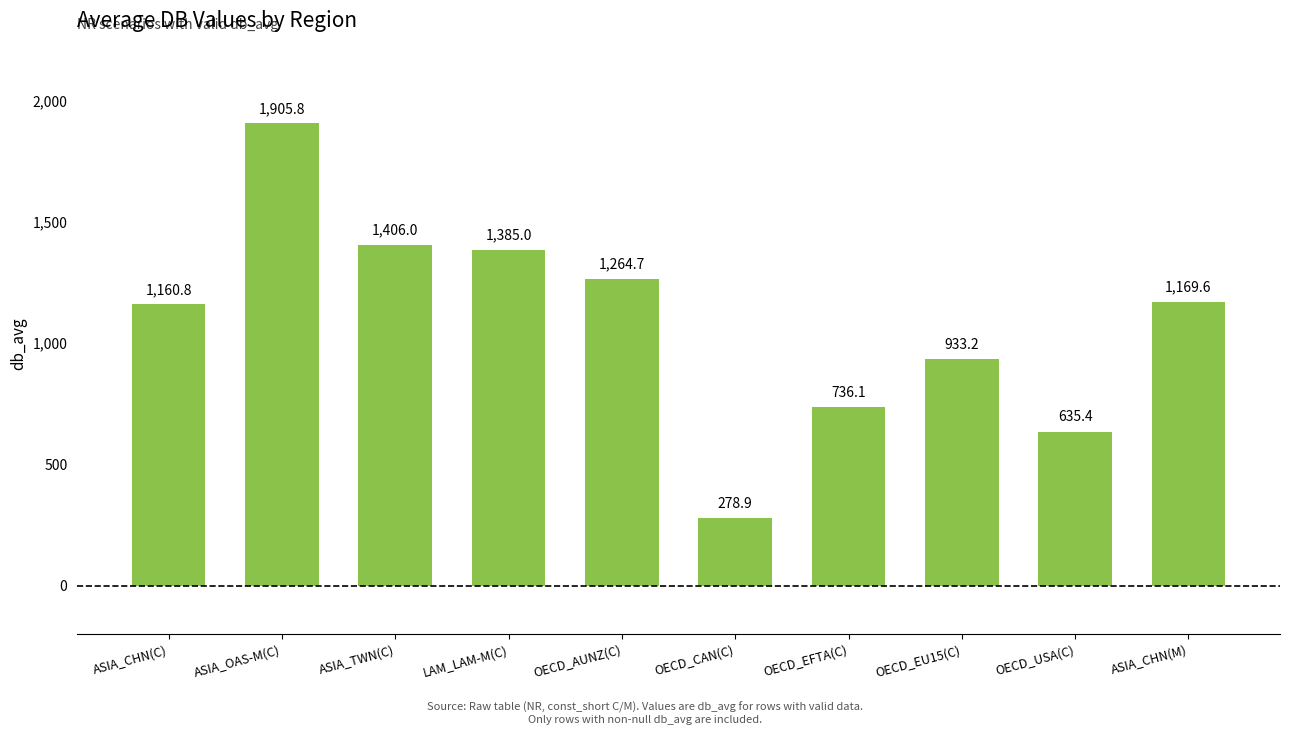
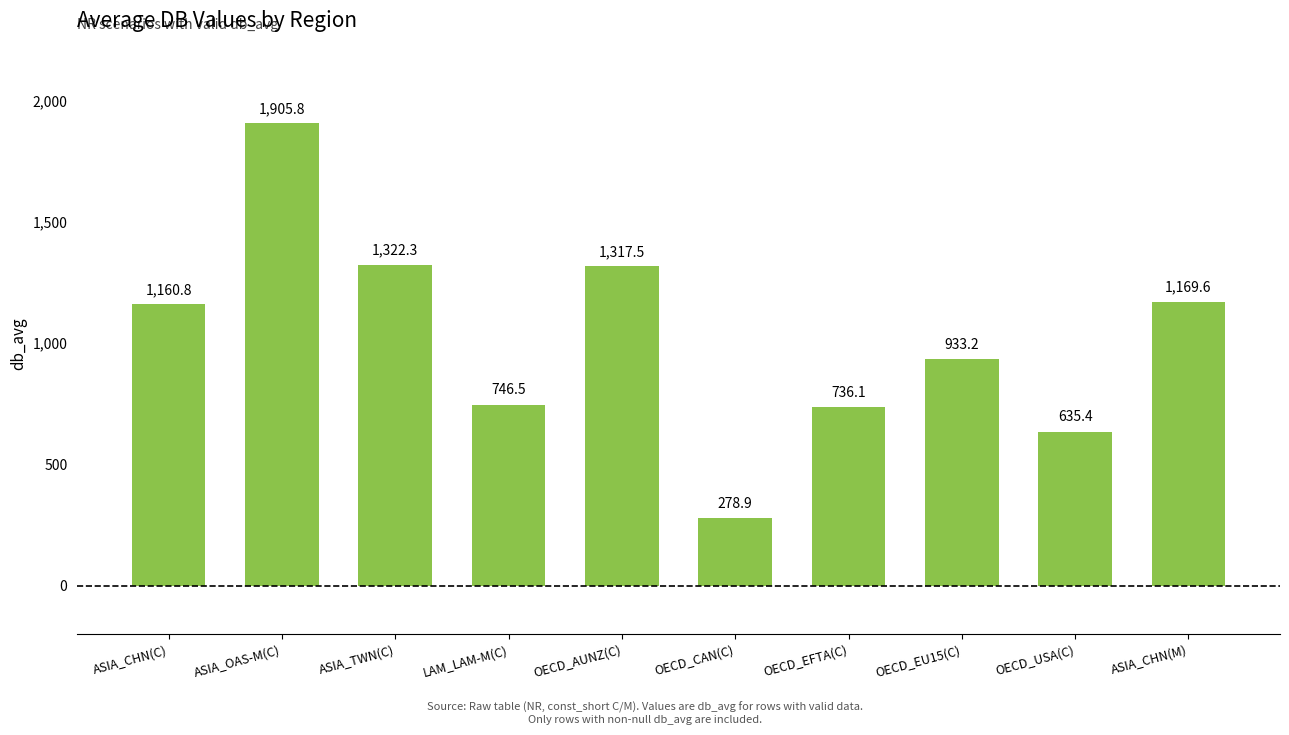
  {
    "ASIA_CHN(C)": "1,160.8",
    "ASIA_OAS-M(C)": "1,905.8",
-   "ASIA_TWN(C)": "1,406.0",
-   "LAM_LAM-M(C)": "1,385.0",
-   "OECD_AUNZ(C)": "1,264.7",
+   "ASIA_TWN(C)": "1,322.3",
+   "LAM_LAM-M(C)": "746.5",
+   "OECD_AUNZ(C)": "1,317.5",
    "OECD_CAN(C)": "278.9",
    "OECD_EFTA(C)": "736.1",
    "OECD_EU15(C)": "933.2",
    "OECD_USA(C)": "635.4",
    "ASIA_CHN(M)": "1,169.6"
  }
